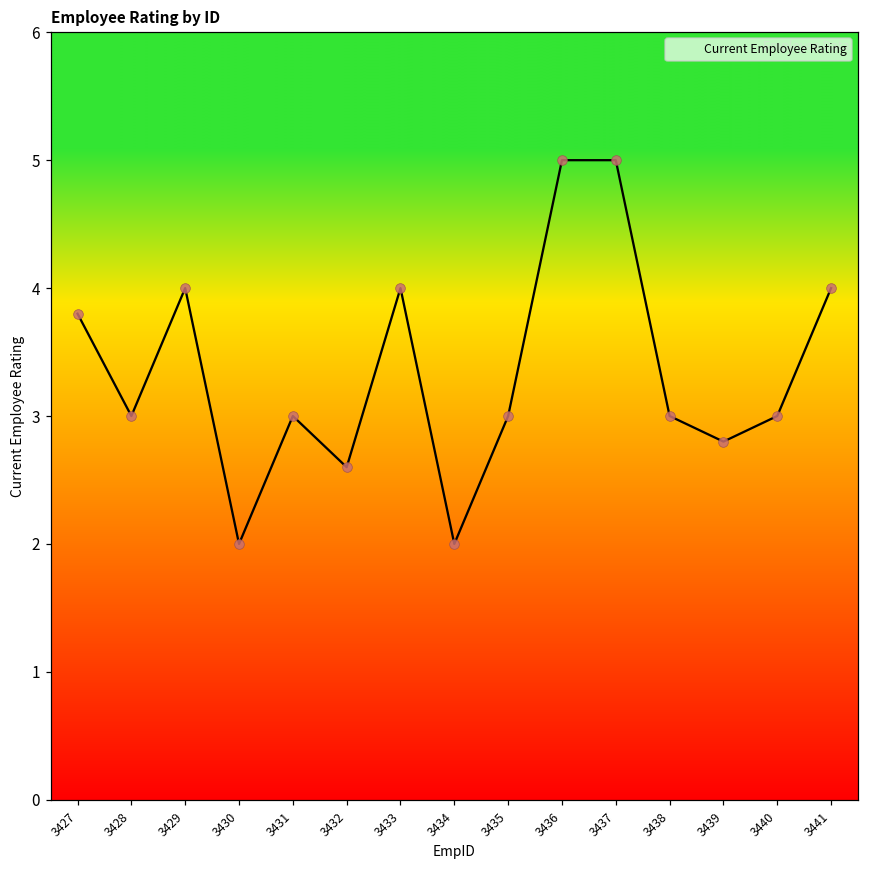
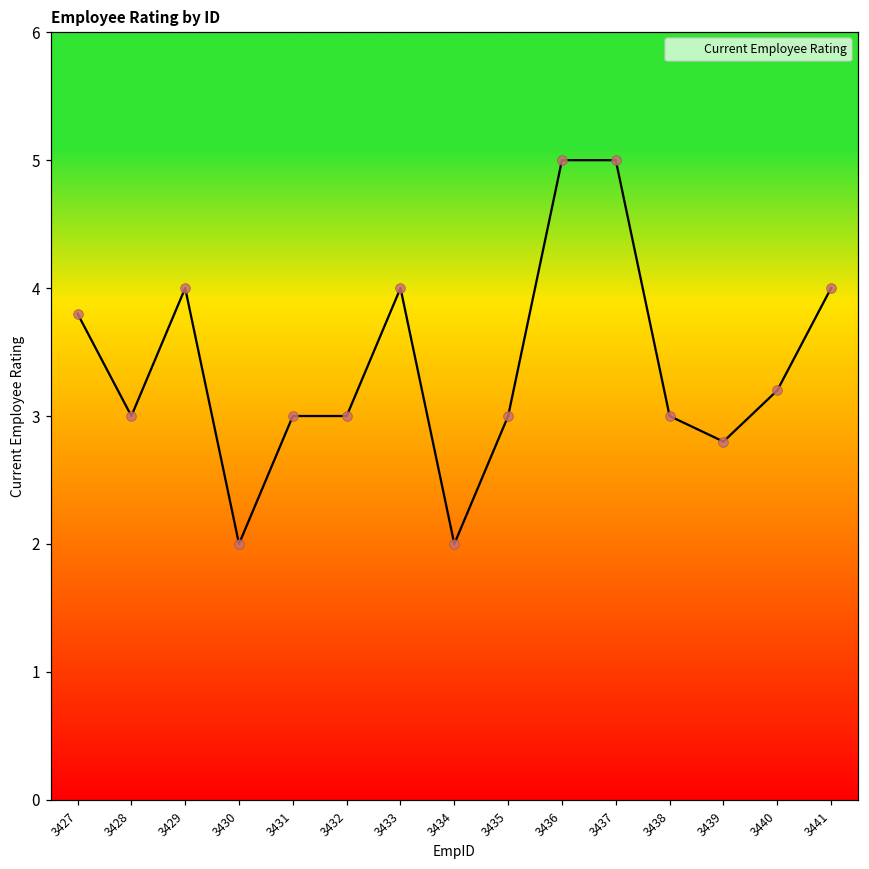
  {
    "3427": 3.8,
    "3428": 3.0,
    "3429": 4.0,
    "3430": 2.0,
    "3431": 3.0,
-   "3432": 2.6,
+   "3432": 3.0,
    "3433": 4.0,
    "3434": 2.0,
    "3435": 3.0,
    "3436": 5.0,
    "3437": 5.0,
    "3438": 3.0,
    "3439": 2.8,
-   "3440": 3.0,
+   "3440": 3.2,
    "3441": 4.0
  }
